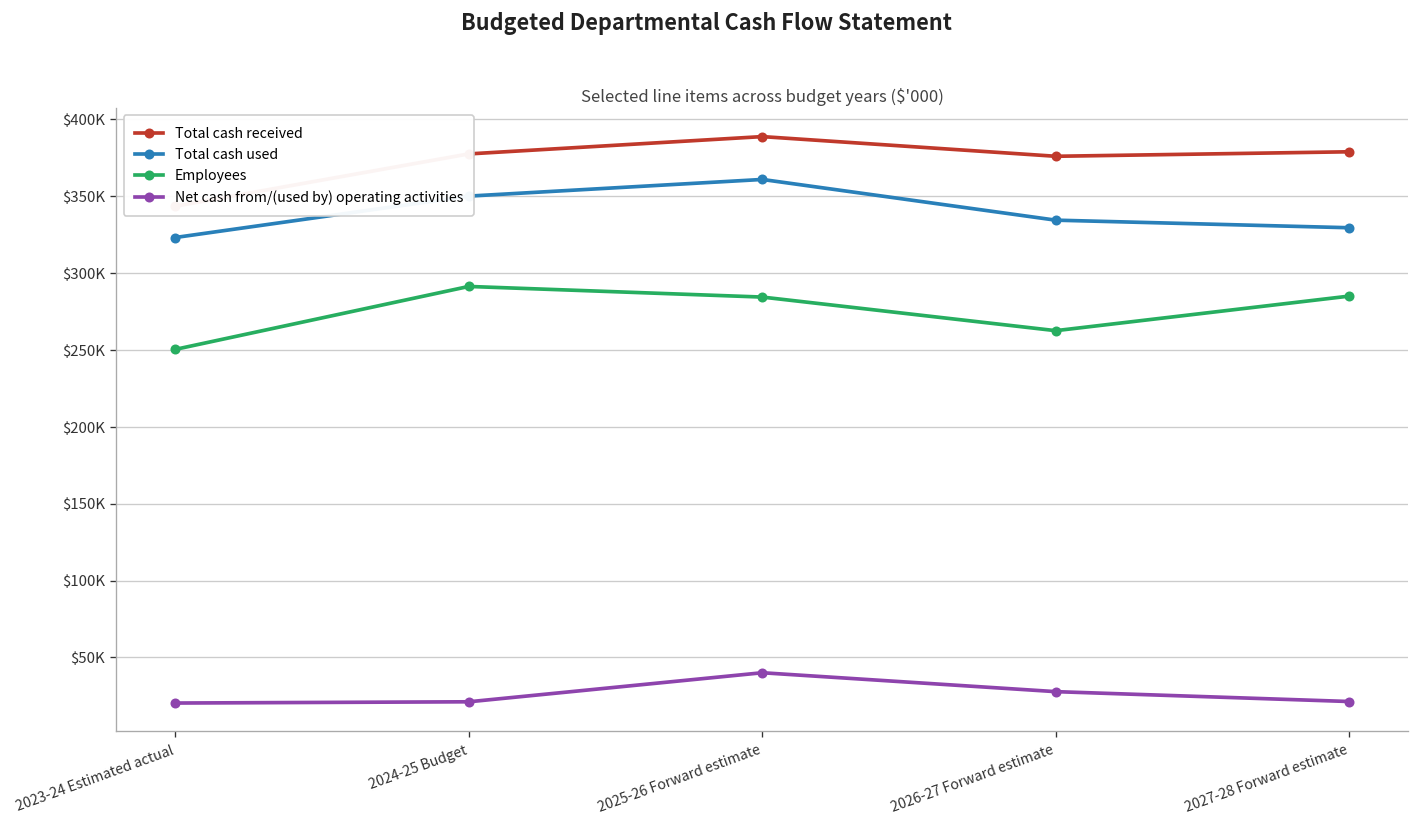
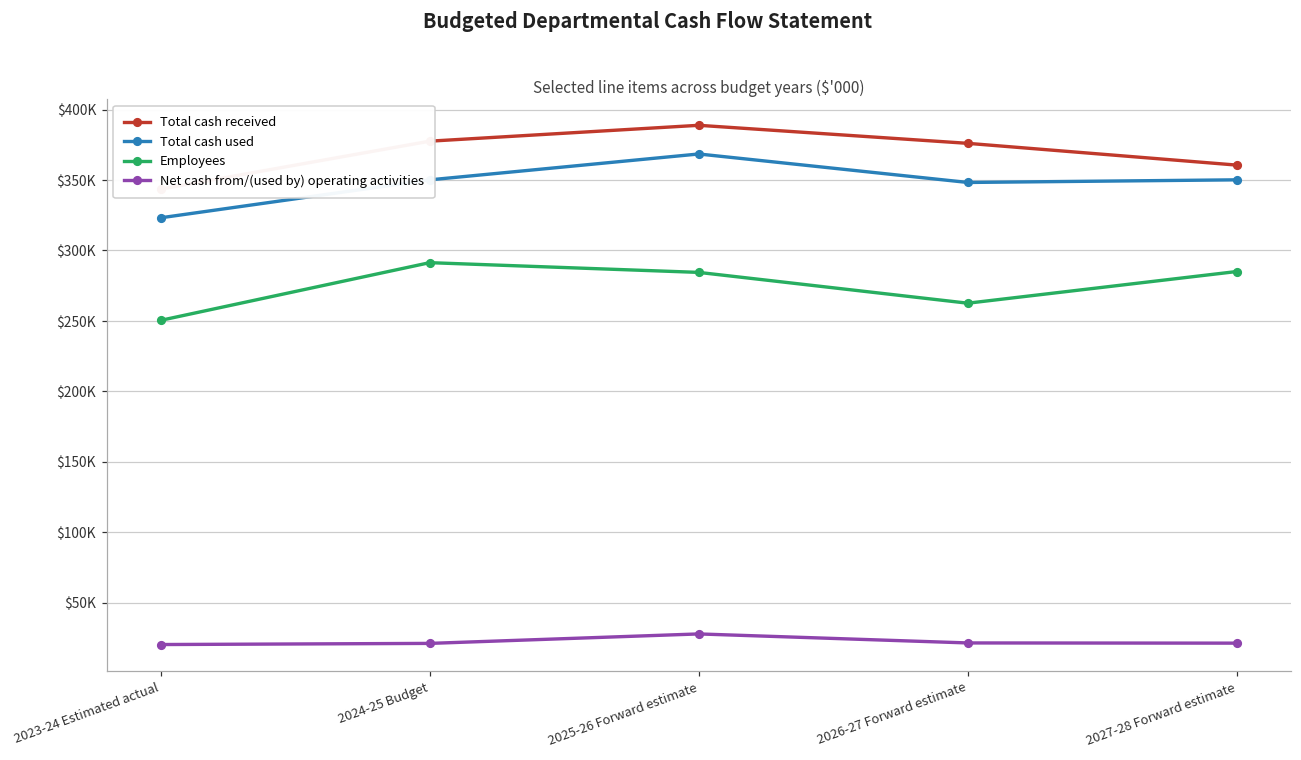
  {
    "Total cash received": {
      "2025-26 Forward estimate": "$389000",
      "2026-27 Forward estimate": "$376000",
-     "2027-28 Forward estimate": "$379000"
+     "2027-28 Forward estimate": "$361000"
    },
    "Total cash used": {
      "2023-24 Estimated actual": "$323000",
-     "2025-26 Forward estimate": "$361000",
-     "2026-27 Forward estimate": "$334000",
-     "2027-28 Forward estimate": "$330000"
+     "2025-26 Forward estimate": "$368000",
+     "2026-27 Forward estimate": "$348000",
+     "2027-28 Forward estimate": "$350000"
    },
    "Employees": {
      "2023-24 Estimated actual": "$250000",
      "2024-25 Budget": "$291000",
      "2025-26 Forward estimate": "$284000",
      "2026-27 Forward estimate": "$263000",
      "2027-28 Forward estimate": "$285000"
    },
    "Net cash from/(used by) operating activities": {
      "2023-24 Estimated actual": "$20000",
      "2024-25 Budget": "$21000",
-     "2025-26 Forward estimate": "$40000",
-     "2026-27 Forward estimate": "$28000",
+     "2025-26 Forward estimate": "$28000",
+     "2026-27 Forward estimate": "$21000",
      "2027-28 Forward estimate": "$21000"
    }
  }
